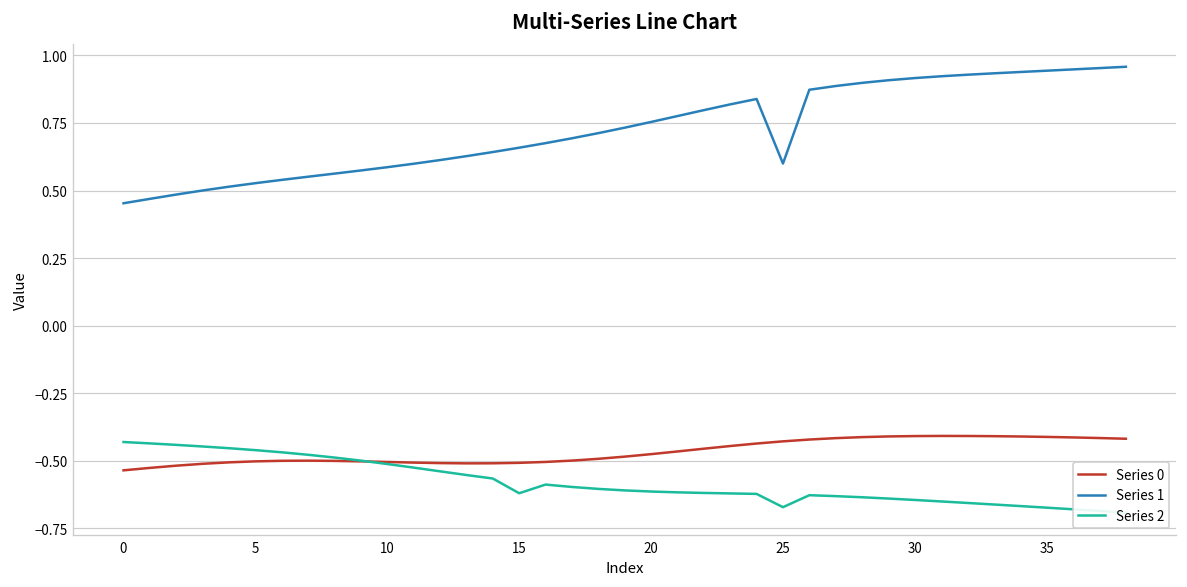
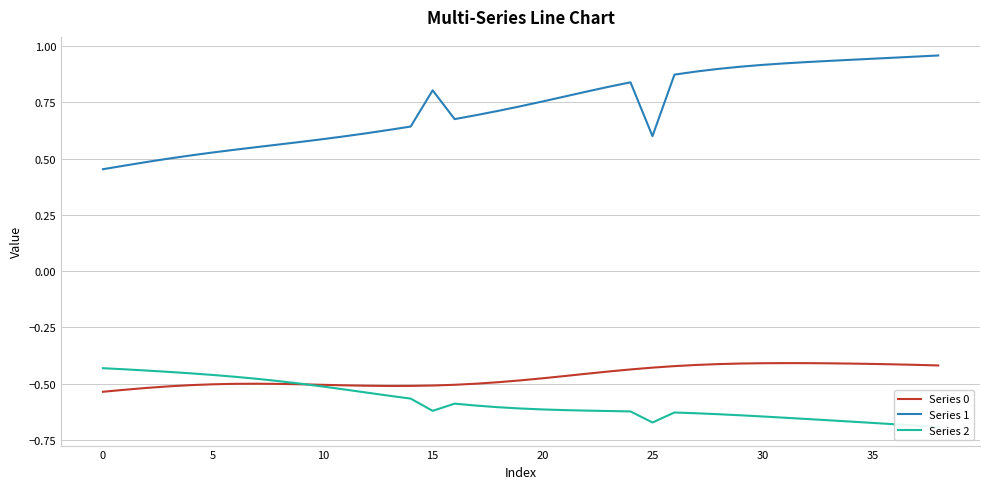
  {
    "Series 0": {
      "0": -0.54,
      "5": -0.50,
      "15": -0.51,
      "20": -0.48,
      "25": -0.43,
      "30": -0.41,
      "35": -0.41
    },
    "Series 1": {
      "0": 0.45,
      "5": 0.53,
      "10": 0.59,
-     "15": 0.66,
+     "15": 0.80,
      "20": 0.75,
      "25": 0.60,
      "30": 0.92,
      "35": 0.94
    },
    "Series 2": {
      "0": -0.43,
      "5": -0.46,
      "15": -0.62,
      "20": -0.61,
      "25": -0.67,
      "30": -0.65,
      "35": -0.67
    }
  }
